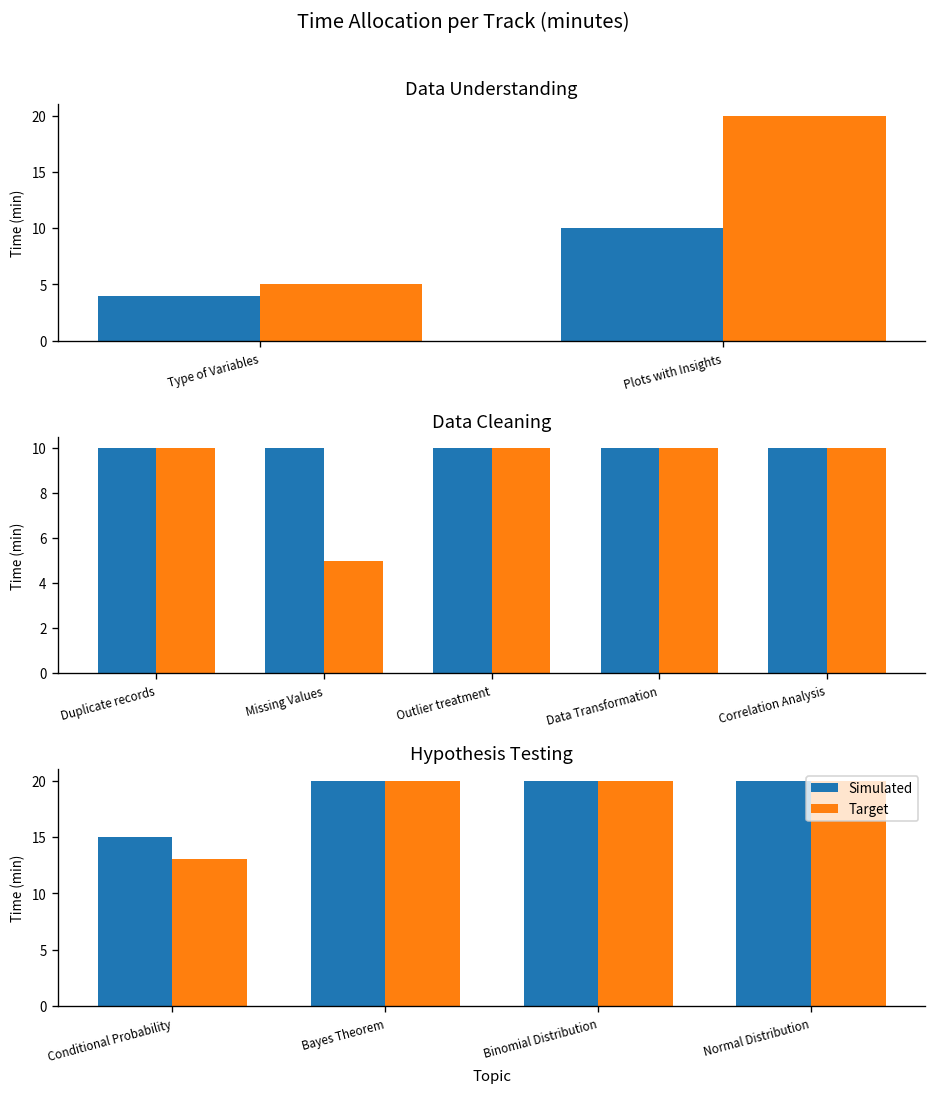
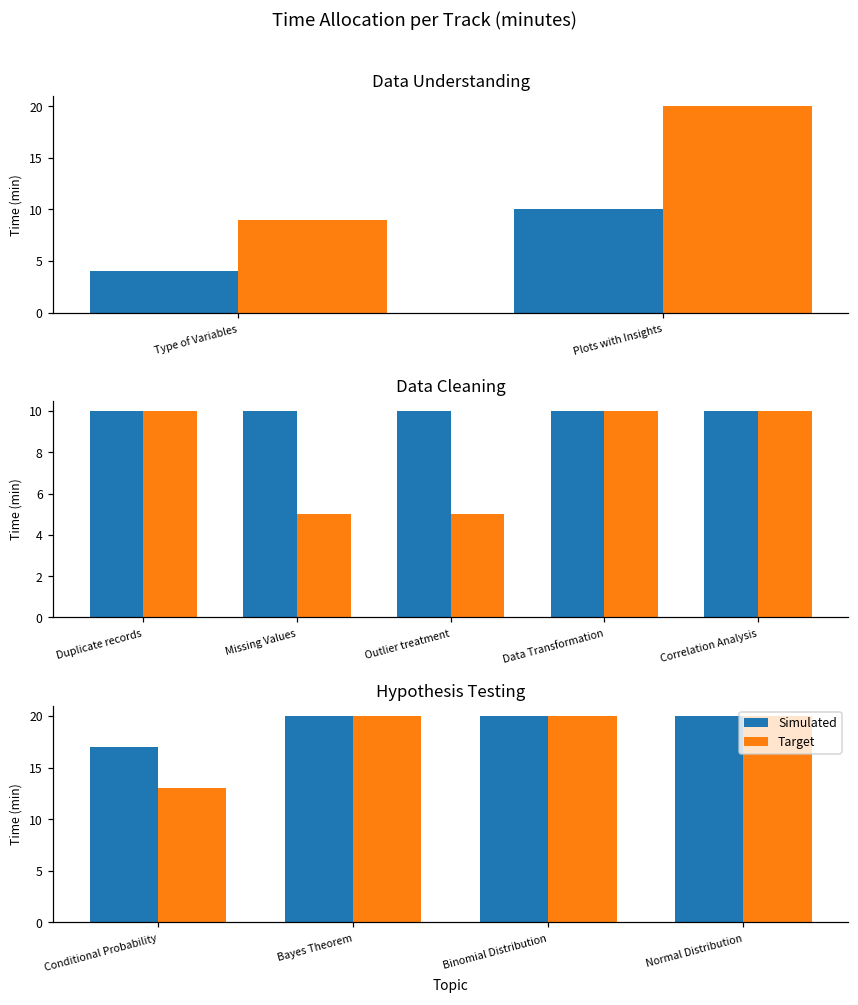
  {
    "Data Understanding": {
      "Simulated": {
        "Type of Variables": 4,
        "Plots with Insights": 10
      },
      "Target": {
-       "Type of Variables": 5,
+       "Type of Variables": 9,
        "Plots with Insights": 20
      }
    },
    "Data Cleaning": {
      "Simulated": {
        "Duplicate records": 10,
        "Missing Values": 10,
        "Outlier treatment": 10,
        "Data Transformation": 10,
        "Correlation Analysis": 10
      },
      "Target": {
        "Duplicate records": 10,
        "Missing Values": 5,
-       "Outlier treatment": 10,
+       "Outlier treatment": 5,
        "Data Transformation": 10,
        "Correlation Analysis": 10
      }
    },
    "Hypothesis Testing": {
      "Simulated": {
-       "Conditional Probability": 15,
+       "Conditional Probability": 17,
        "Bayes Theorem": 20,
        "Binomial Distribution": 20,
        "Normal Distribution": 20
      },
      "Target": {
        "Conditional Probability": 13,
        "Bayes Theorem": 20,
        "Binomial Distribution": 20
      }
    }
  }
